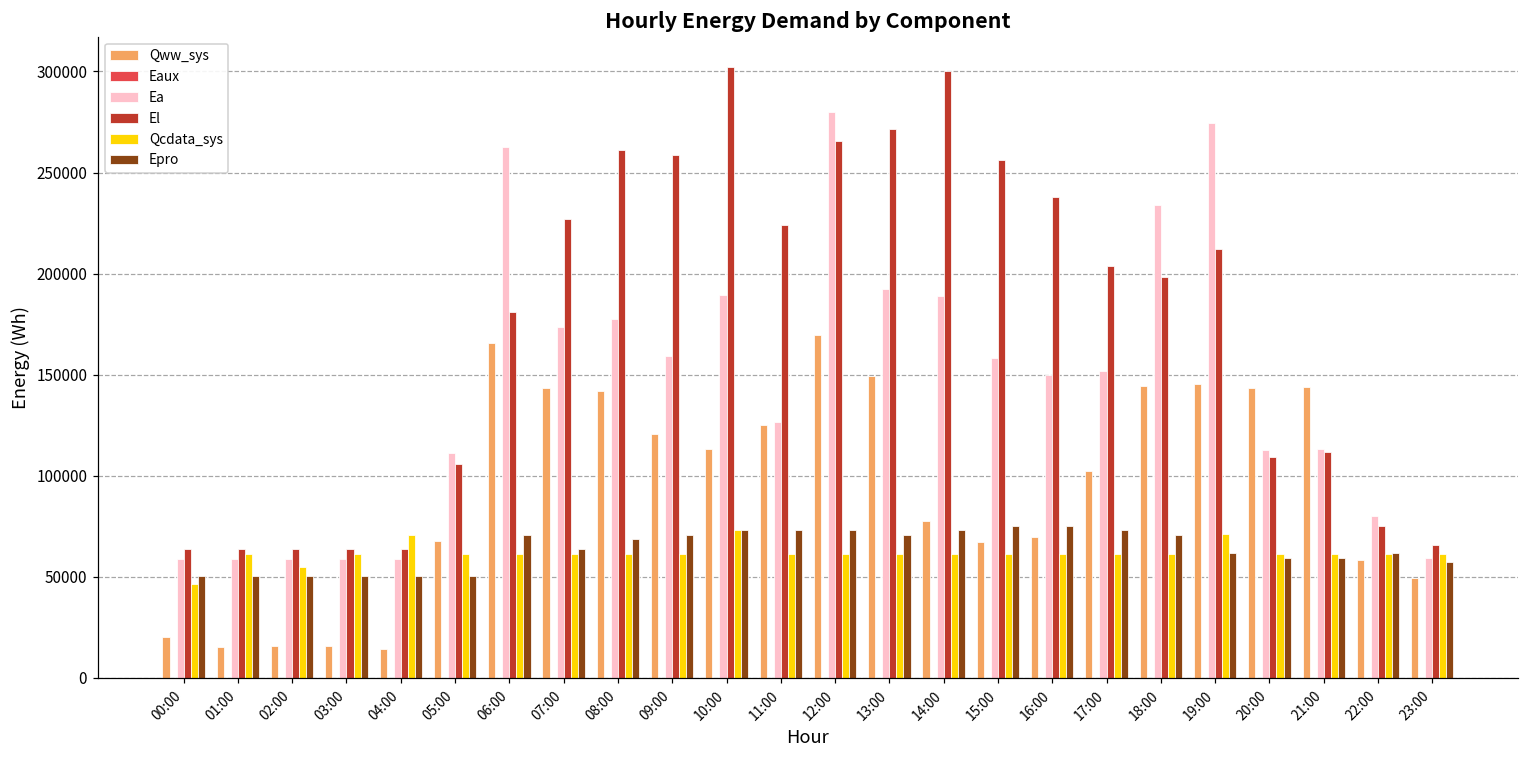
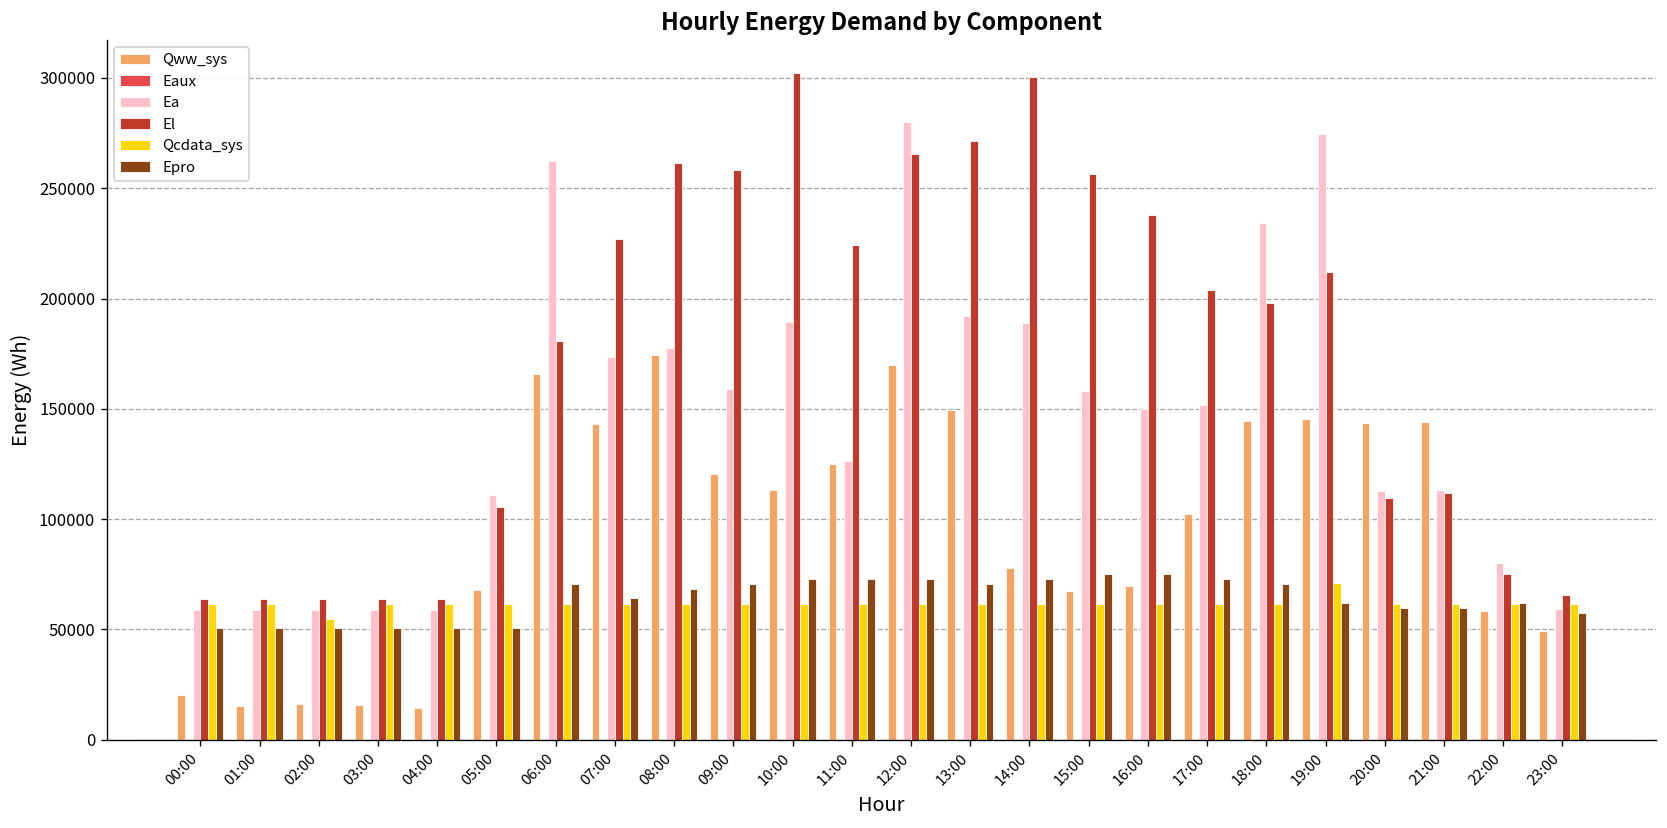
  {
    "Qww_sys": {
      "00:00": 20000,
      "01:00": 15000,
      "02:00": 16000,
      "03:00": 16000,
      "04:00": 14000,
      "05:00": 68000,
      "06:00": 166000,
      "07:00": 143000,
-     "08:00": 142000,
+     "08:00": 174000,
      "09:00": 120000,
      "10:00": 113000,
      "11:00": 125000,
      "12:00": 170000,
      "13:00": 149000,
      "14:00": 78000,
      "15:00": 67000,
      "16:00": 70000,
      "17:00": 102000,
      "18:00": 145000,
      "19:00": 145000,
      "20:00": 143000,
      "21:00": 144000,
      "22:00": 58000,
      "23:00": 49000
    },
    "Ea": {
      "00:00": 59000,
      "01:00": 59000,
      "02:00": 59000,
      "03:00": 59000,
      "04:00": 59000,
      "05:00": 111000,
      "06:00": 263000,
      "07:00": 174000,
      "08:00": 178000,
      "09:00": 159000,
      "10:00": 189000,
      "11:00": 126000,
      "12:00": 280000,
      "13:00": 192000,
      "14:00": 189000,
      "15:00": 158000,
      "16:00": 150000,
      "17:00": 152000,
      "18:00": 234000,
      "19:00": 275000,
      "20:00": 113000,
      "21:00": 113000,
      "22:00": 80000,
      "23:00": 59000
    },
    "Qcdata_sys": {
-     "00:00": 46000,
+     "00:00": 61000,
      "01:00": 61000,
      "02:00": 55000,
      "03:00": 61000,
-     "04:00": 71000,
+     "04:00": 61000,
      "05:00": 61000,
      "06:00": 61000,
      "07:00": 61000,
      "08:00": 61000,
      "09:00": 61000,
-     "10:00": 73000,
+     "10:00": 61000,
      "11:00": 61000,
      "12:00": 61000,
      "13:00": 61000,
      "14:00": 61000,
      "15:00": 61000,
      "16:00": 61000,
      "17:00": 61000,
      "18:00": 61000,
      "19:00": 71000,
      "20:00": 61000,
      "21:00": 61000,
      "22:00": 61000,
      "23:00": 61000
    }
  }
